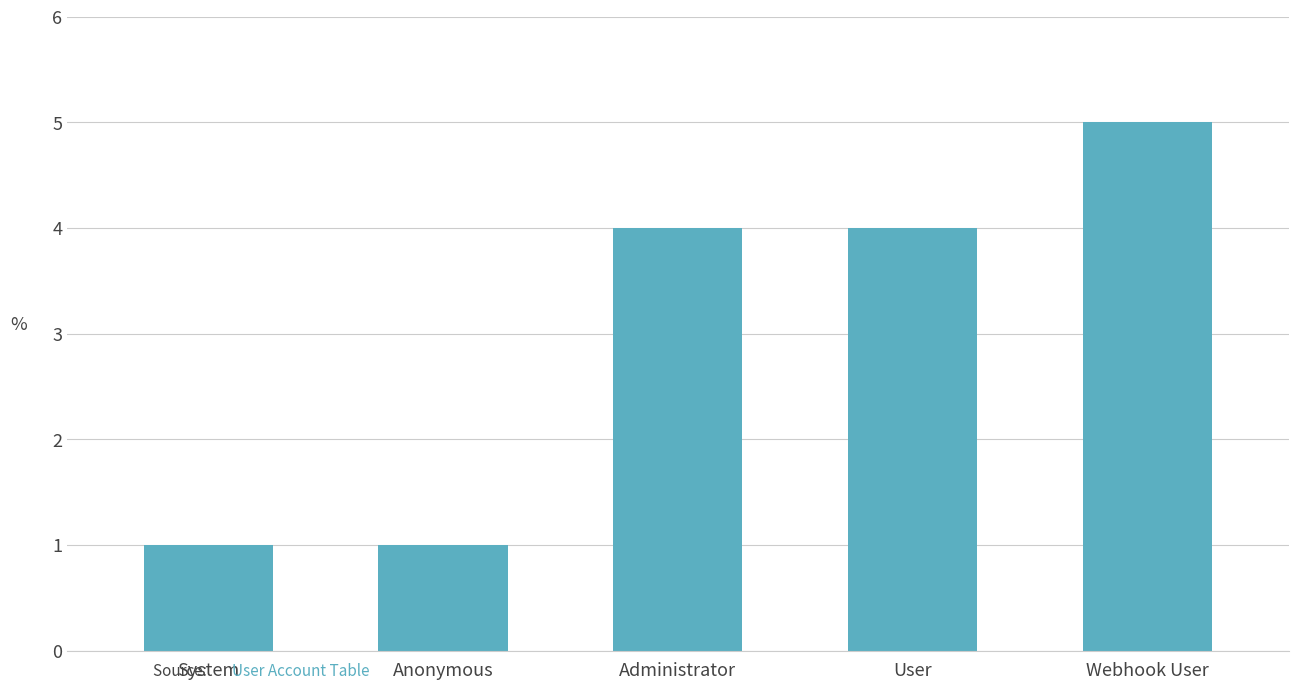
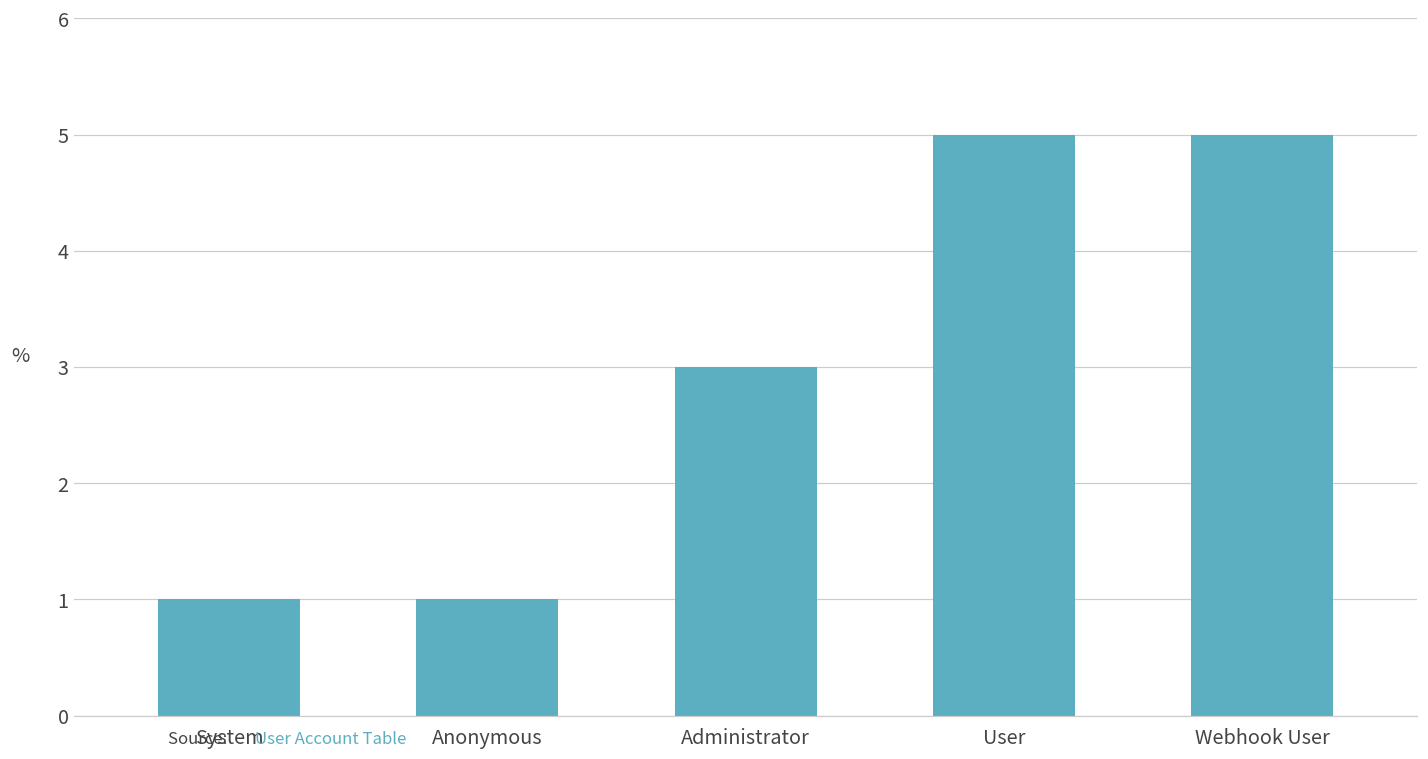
  {
    "System": 1,
    "Anonymous": 1,
-   "Administrator": 4,
-   "User": 4,
+   "Administrator": 3,
+   "User": 5,
    "Webhook User": 5
  }
